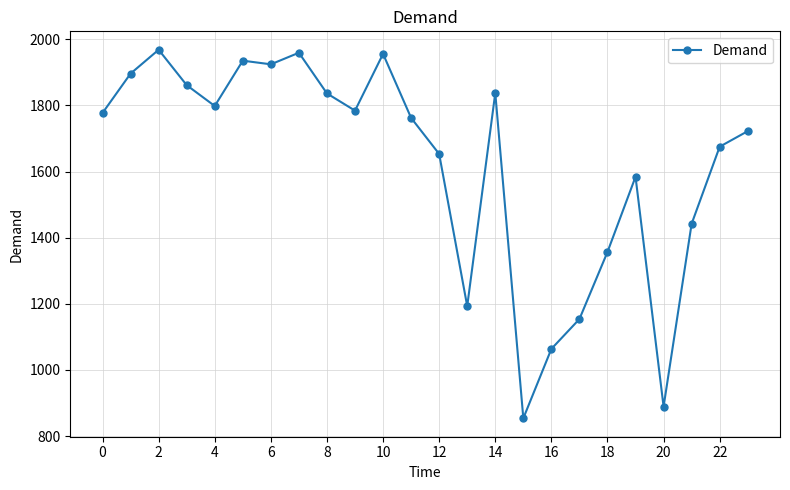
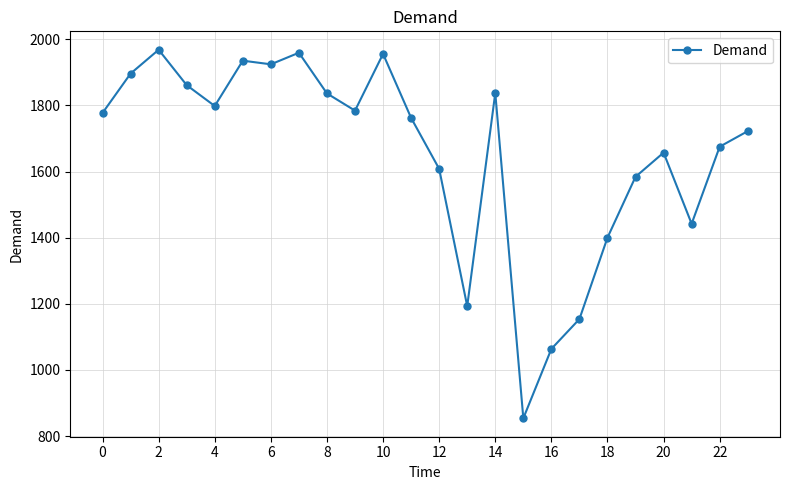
  {
    "0": 1780,
    "2": 1970,
    "4": 1800,
    "6": 1920,
    "8": 1840,
    "10": 1960,
-   "12": 1650,
+   "12": 1610,
    "14": 1840,
    "16": 1060,
-   "18": 1360,
-   "20": 890,
+   "18": 1400,
+   "20": 1660,
    "22": 1680
  }
